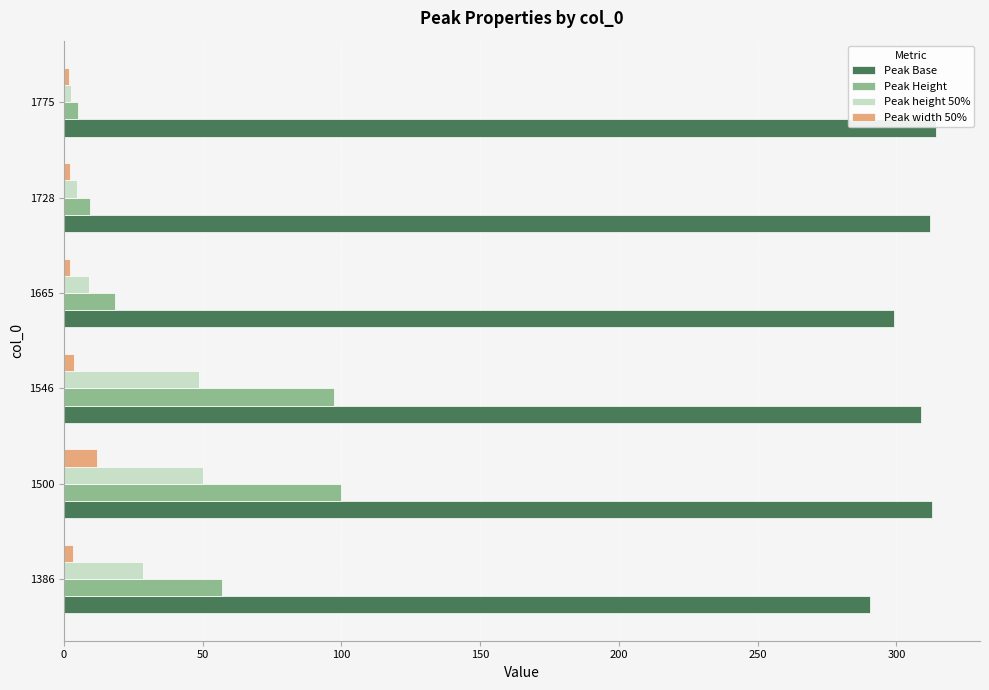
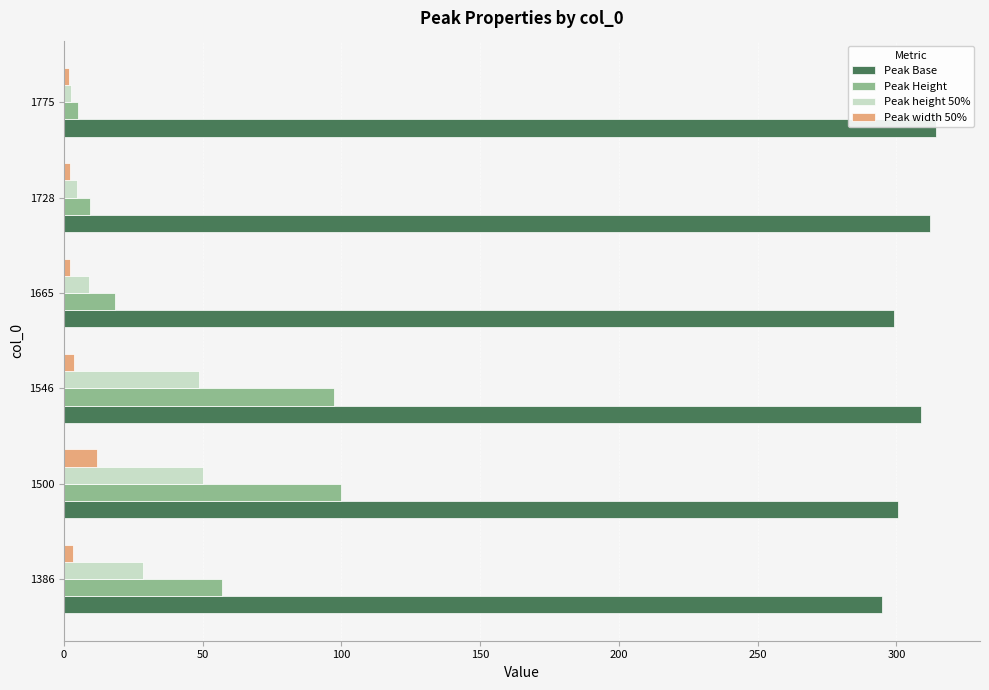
  {
    "Peak Base": {
      "1775": 314,
      "1728": 312,
      "1665": 299,
      "1546": 309,
-     "1500": 313,
-     "1386": 290
+     "1500": 301,
+     "1386": 295
    },
    "Peak Height": {
      "1775": 5,
      "1728": 9,
      "1665": 18,
      "1546": 97,
      "1500": 100,
      "1386": 57
    },
    "Peak height 50%": {
      "1775": 3,
      "1728": 5,
      "1665": 9,
      "1546": 49,
      "1500": 50,
      "1386": 28
    },
    "Peak width 50%": {
      "1775": 2,
      "1728": 2,
      "1665": 2,
      "1546": 4,
      "1500": 12,
      "1386": 3
    }
  }
